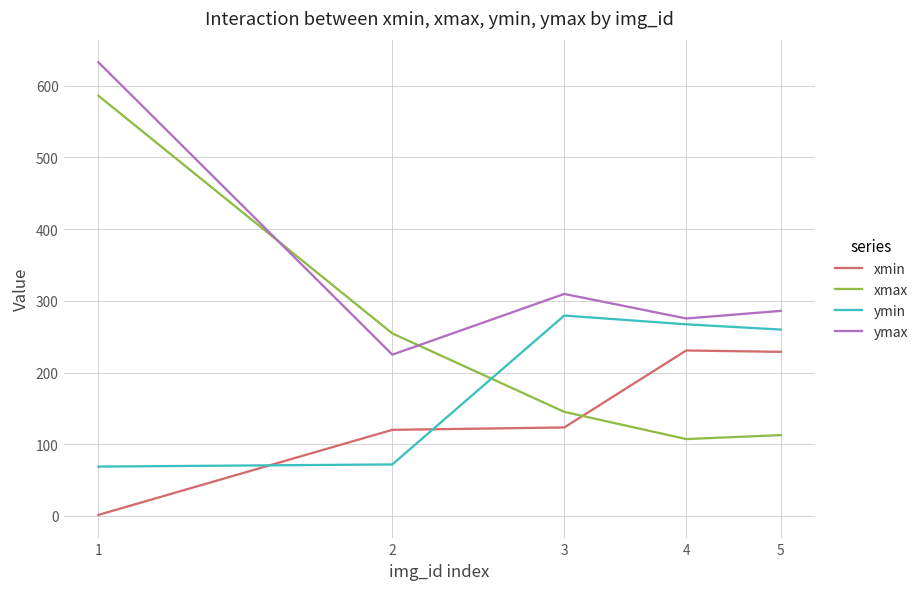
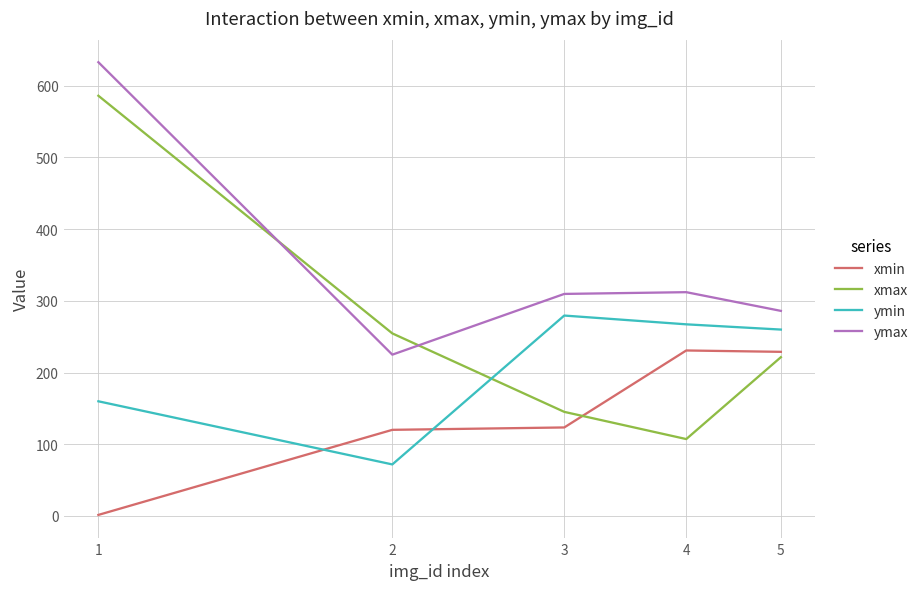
  {
    "xmin": {
      "1": 0,
      "2": 120,
      "3": 120,
      "4": 230,
      "5": 230
    },
    "xmax": {
      "1": 590,
      "2": 250,
      "3": 150,
      "4": 110,
-     "5": 110
+     "5": 220
    },
    "ymin": {
-     "1": 70,
+     "1": 160,
      "2": 70,
      "3": 280,
      "4": 270,
      "5": 260
    },
    "ymax": {
      "1": 630,
      "2": 220,
      "3": 310,
-     "4": 280,
+     "4": 310,
      "5": 290
    }
  }
